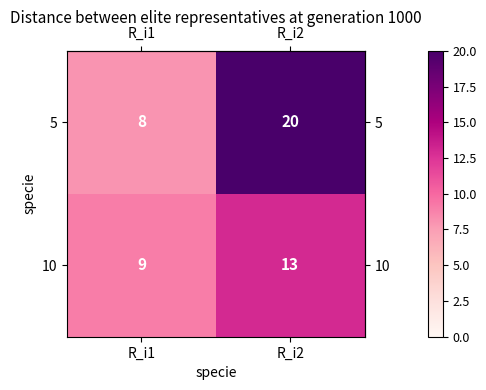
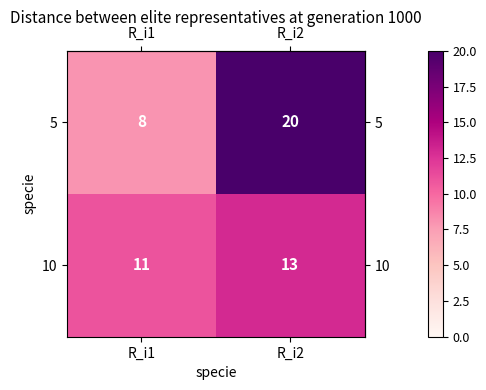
  {
    "5": {
      "R_i1": 8,
      "R_i2": 20
    },
    "10": {
-     "R_i1": 9,
+     "R_i1": 11,
      "R_i2": 13
    }
  }
